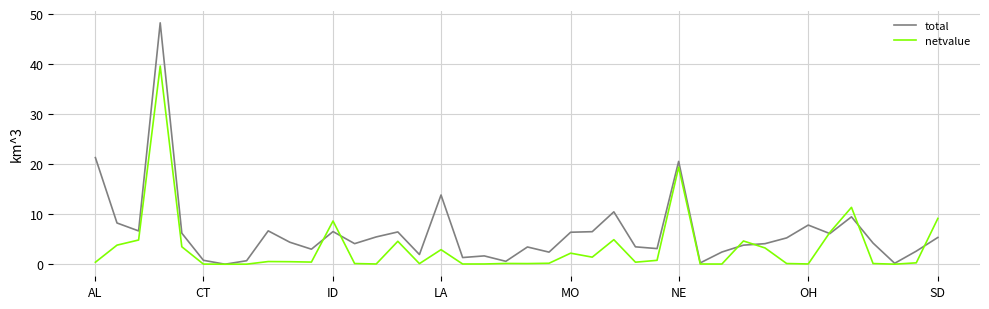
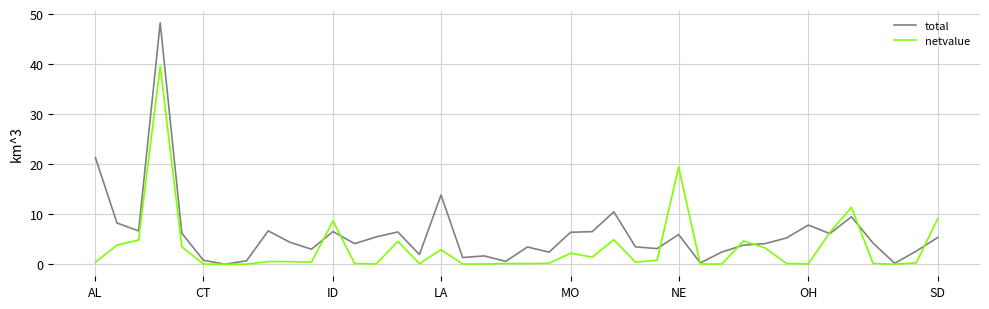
  {
    "total": {
      "AL": 21,
      "CT": 1,
      "ID": 7,
      "LA": 14,
      "MO": 6,
-     "NE": 21,
+     "NE": 6,
      "OH": 8,
      "SD": 5
    },
    "netvalue": {
      "AL": 0,
      "CT": 0,
      "ID": 9,
      "LA": 3,
      "MO": 2,
      "NE": 19,
      "OH": 0,
      "SD": 9
    }
  }
